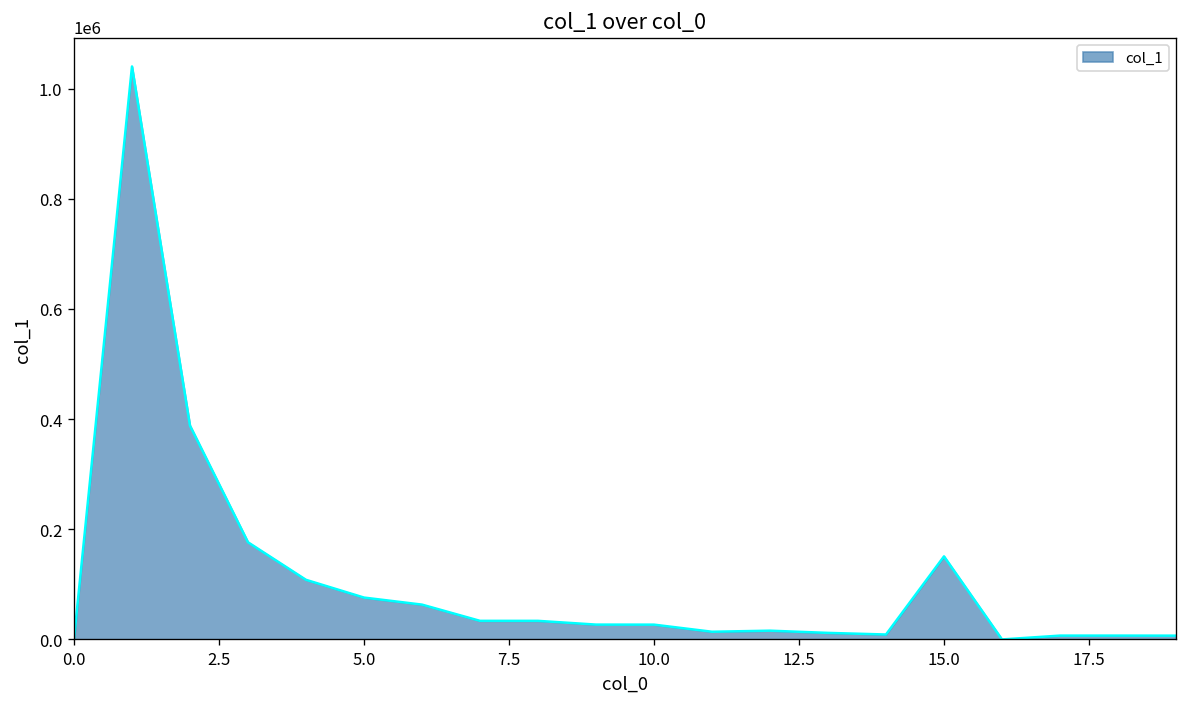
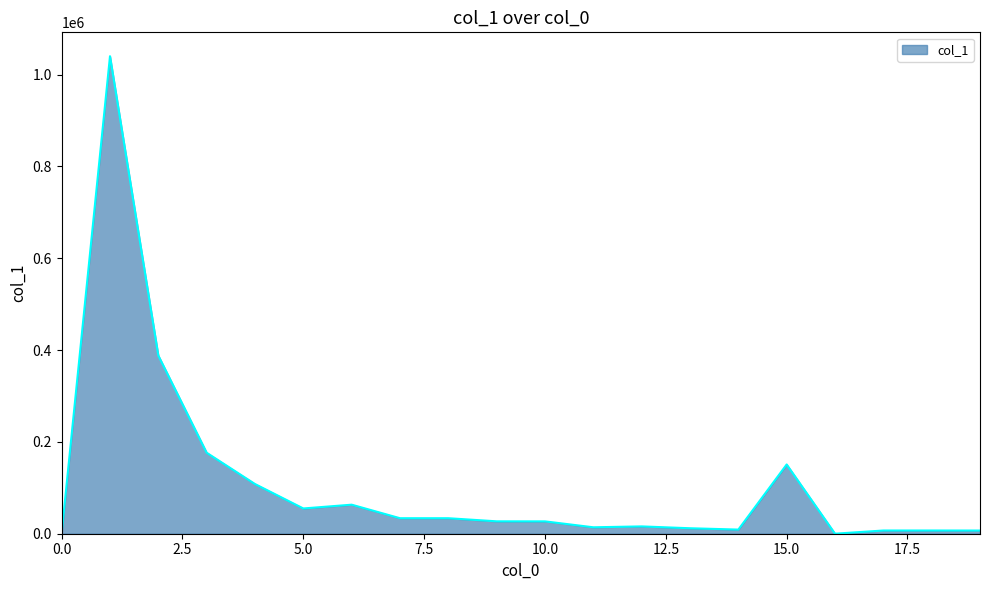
  {
    "0.0": 0,
-   "5.0": 80000,
+   "5.0": 60000,
    "10.0": 30000,
    "15.0": 150000
  }
